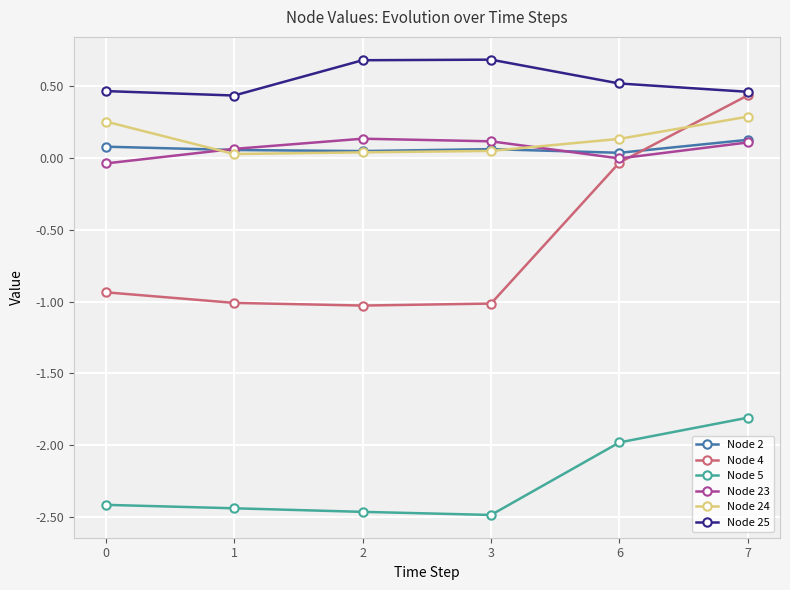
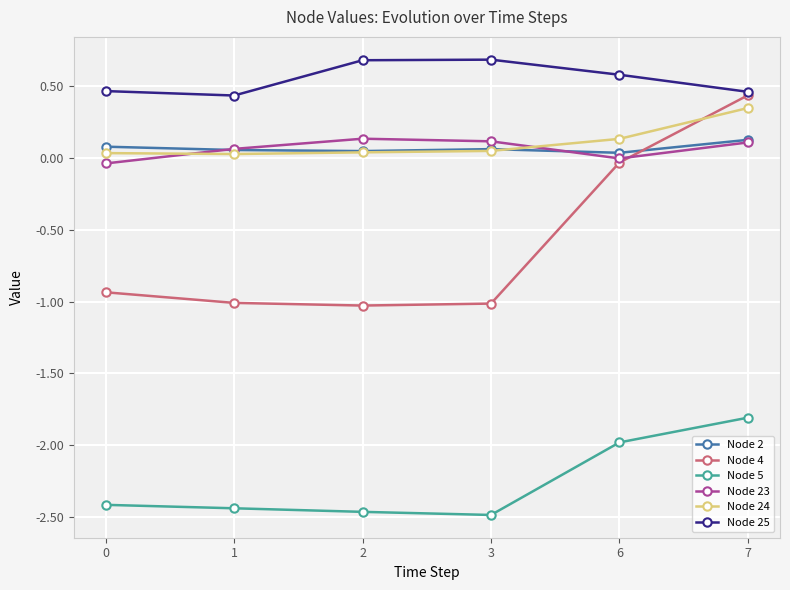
  {
    "Node 24": {
-     "0": 0.25,
+     "0": 0.03,
      "1": 0.03,
      "6": 0.13,
-     "7": 0.29
+     "7": 0.35
    },
    "Node 25": {
      "0": 0.47,
      "1": 0.44,
      "2": 0.68,
      "3": 0.68,
-     "6": 0.52,
+     "6": 0.58,
      "7": 0.46
    }
  }
